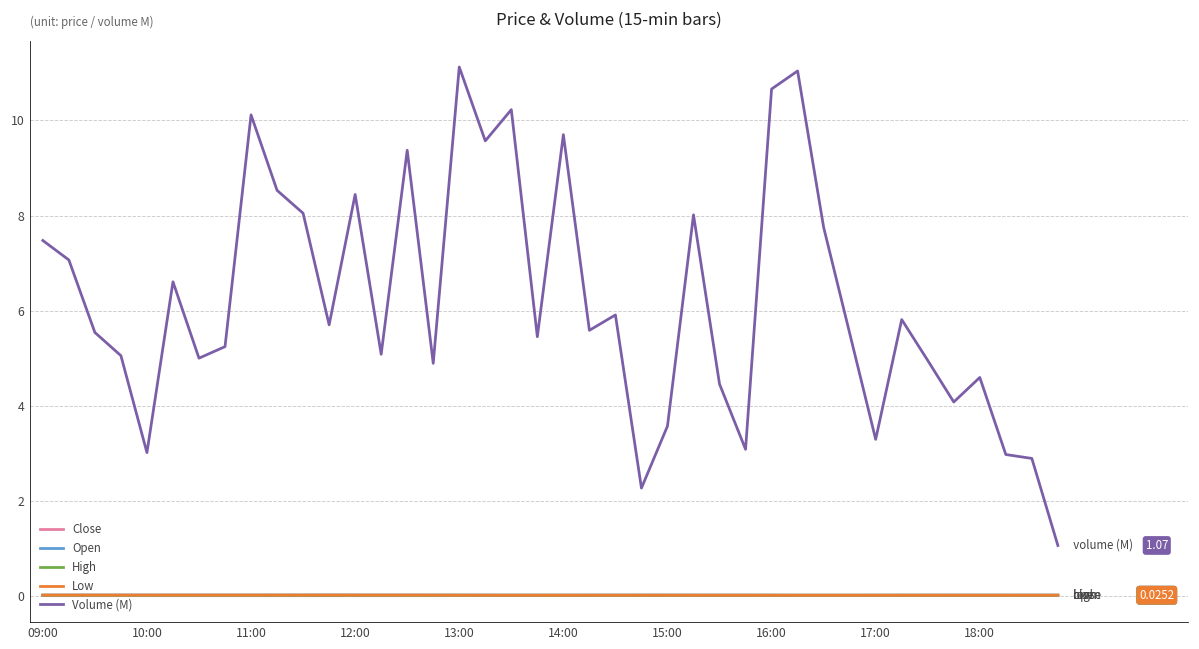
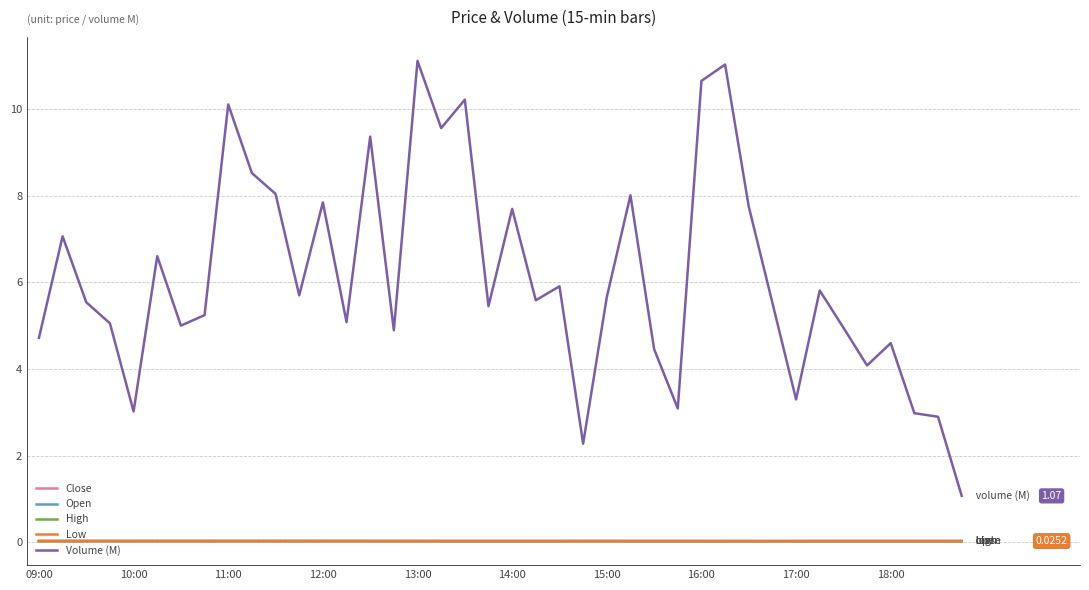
  {
    "Low": {
      "09:00": 0.0,
      "10:00": 0.0,
      "11:00": 0.0,
      "12:00": 0.0,
      "13:00": 0.0,
      "14:00": 0.0,
      "15:00": 0.0,
      "16:00": 0.0,
      "17:00": 0.0,
      "18:00": 0.0
    },
    "Volume (M)": {
-     "09:00": 7.5,
+     "09:00": 4.7,
      "10:00": 3.0,
      "11:00": 10.1,
-     "12:00": 8.4,
+     "12:00": 7.8,
      "13:00": 11.1,
-     "14:00": 9.7,
-     "15:00": 3.6,
+     "14:00": 7.7,
+     "15:00": 5.7,
      "16:00": 10.7,
      "17:00": 3.3,
      "18:00": 4.6
    }
  }
